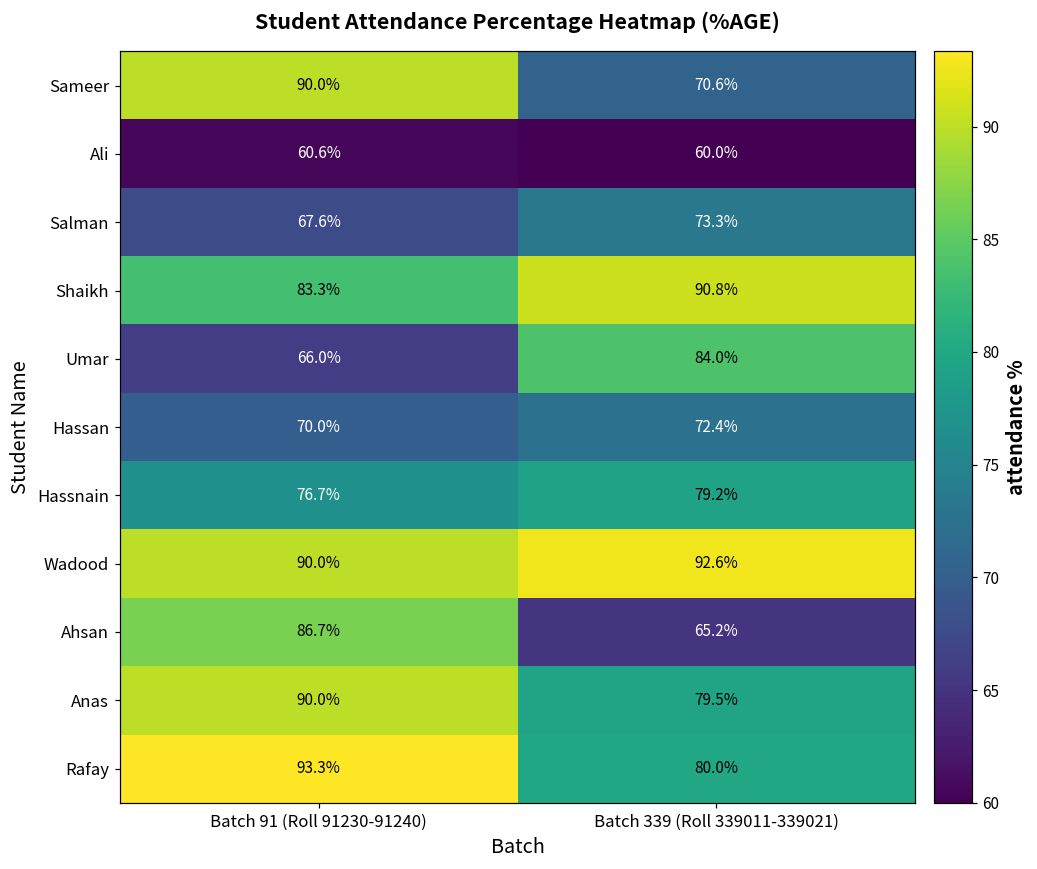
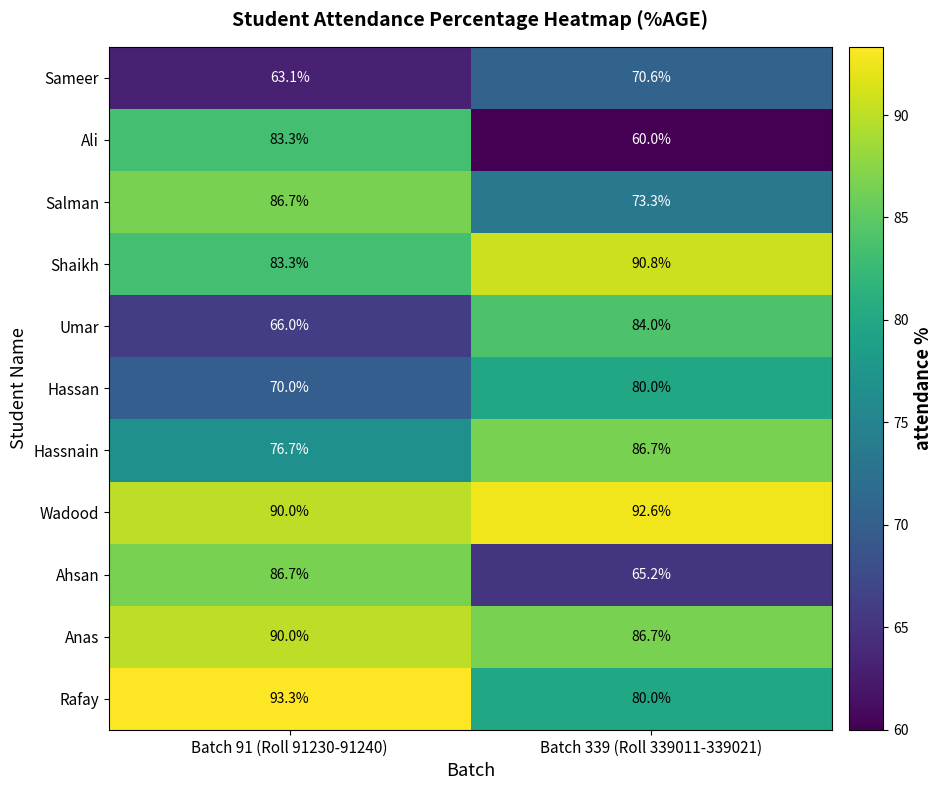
  {
    "Sameer": {
-     "Batch 91 (Roll 91230-91240)": "90.0%",
+     "Batch 91 (Roll 91230-91240)": "63.1%",
      "Batch 339 (Roll 339011-339021)": "70.6%"
    },
    "Ali": {
-     "Batch 91 (Roll 91230-91240)": "60.6%",
+     "Batch 91 (Roll 91230-91240)": "83.3%",
      "Batch 339 (Roll 339011-339021)": "60.0%"
    },
    "Salman": {
-     "Batch 91 (Roll 91230-91240)": "67.6%",
+     "Batch 91 (Roll 91230-91240)": "86.7%",
      "Batch 339 (Roll 339011-339021)": "73.3%"
    },
    "Shaikh": {
      "Batch 91 (Roll 91230-91240)": "83.3%",
      "Batch 339 (Roll 339011-339021)": "90.8%"
    },
    "Umar": {
      "Batch 91 (Roll 91230-91240)": "66.0%",
      "Batch 339 (Roll 339011-339021)": "84.0%"
    },
    "Hassan": {
      "Batch 91 (Roll 91230-91240)": "70.0%",
-     "Batch 339 (Roll 339011-339021)": "72.4%"
+     "Batch 339 (Roll 339011-339021)": "80.0%"
    },
    "Hassnain": {
      "Batch 91 (Roll 91230-91240)": "76.7%",
-     "Batch 339 (Roll 339011-339021)": "79.2%"
+     "Batch 339 (Roll 339011-339021)": "86.7%"
    },
    "Wadood": {
      "Batch 91 (Roll 91230-91240)": "90.0%",
      "Batch 339 (Roll 339011-339021)": "92.6%"
    },
    "Ahsan": {
      "Batch 91 (Roll 91230-91240)": "86.7%",
      "Batch 339 (Roll 339011-339021)": "65.2%"
    },
    "Anas": {
      "Batch 91 (Roll 91230-91240)": "90.0%",
-     "Batch 339 (Roll 339011-339021)": "79.5%"
+     "Batch 339 (Roll 339011-339021)": "86.7%"
    },
    "Rafay": {
      "Batch 91 (Roll 91230-91240)": "93.3%",
      "Batch 339 (Roll 339011-339021)": "80.0%"
    }
  }
